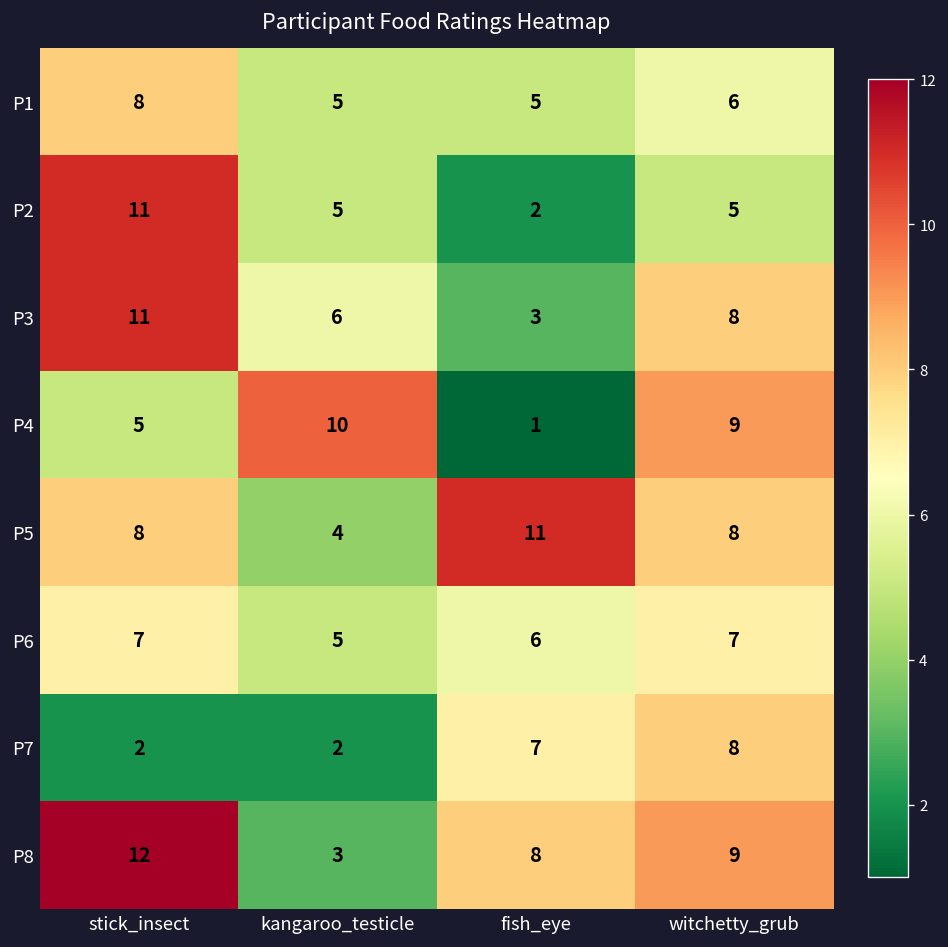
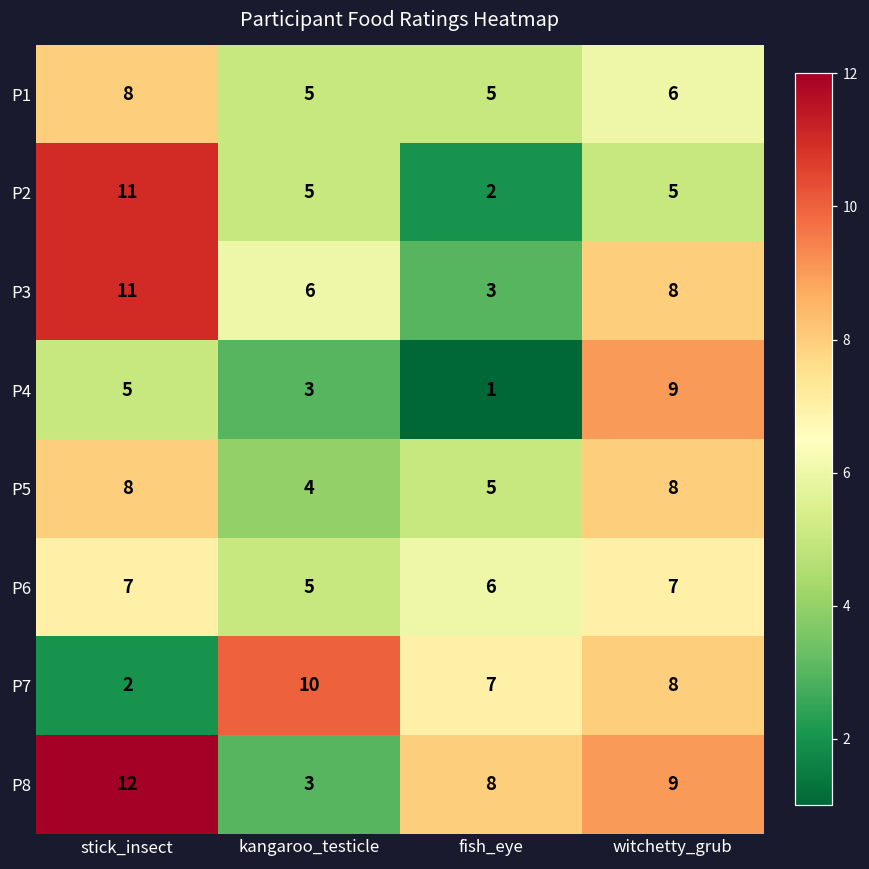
  {
    "P1": {
      "stick_insect": 8,
      "kangaroo_testicle": 5,
      "fish_eye": 5,
      "witchetty_grub": 6
    },
    "P2": {
      "stick_insect": 11,
      "kangaroo_testicle": 5,
      "fish_eye": 2,
      "witchetty_grub": 5
    },
    "P3": {
      "stick_insect": 11,
      "kangaroo_testicle": 6,
      "fish_eye": 3,
      "witchetty_grub": 8
    },
    "P4": {
      "stick_insect": 5,
-     "kangaroo_testicle": 10,
+     "kangaroo_testicle": 3,
      "fish_eye": 1,
      "witchetty_grub": 9
    },
    "P5": {
      "stick_insect": 8,
      "kangaroo_testicle": 4,
-     "fish_eye": 11,
+     "fish_eye": 5,
      "witchetty_grub": 8
    },
    "P6": {
      "stick_insect": 7,
      "kangaroo_testicle": 5,
      "fish_eye": 6,
      "witchetty_grub": 7
    },
    "P7": {
      "stick_insect": 2,
-     "kangaroo_testicle": 2,
+     "kangaroo_testicle": 10,
      "fish_eye": 7,
      "witchetty_grub": 8
    },
    "P8": {
      "stick_insect": 12,
      "kangaroo_testicle": 3,
      "fish_eye": 8,
      "witchetty_grub": 9
    }
  }
